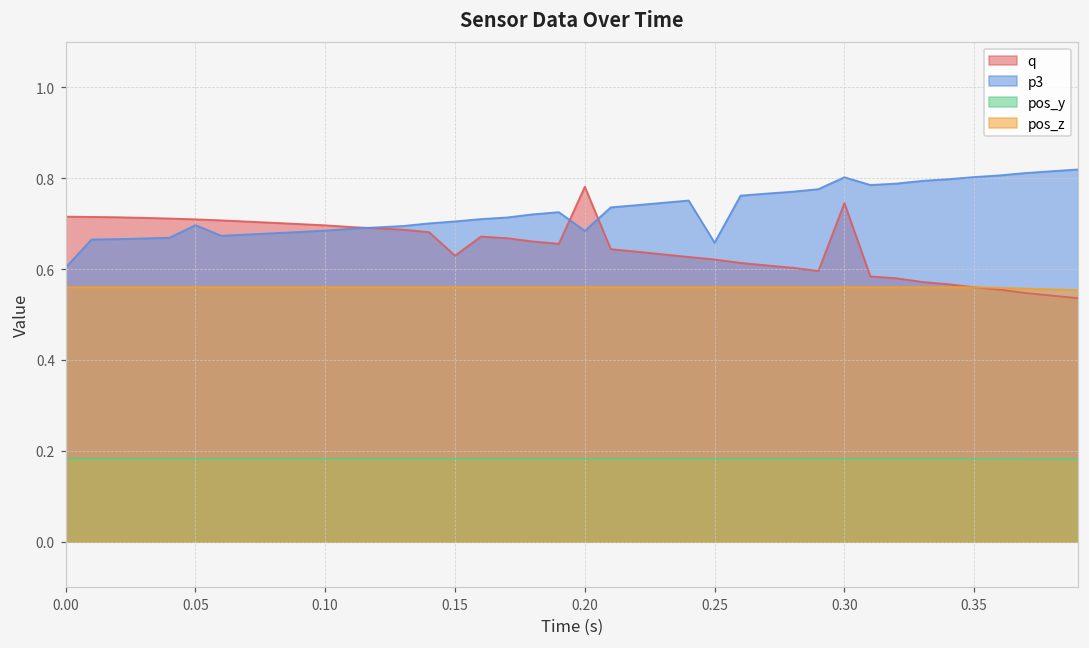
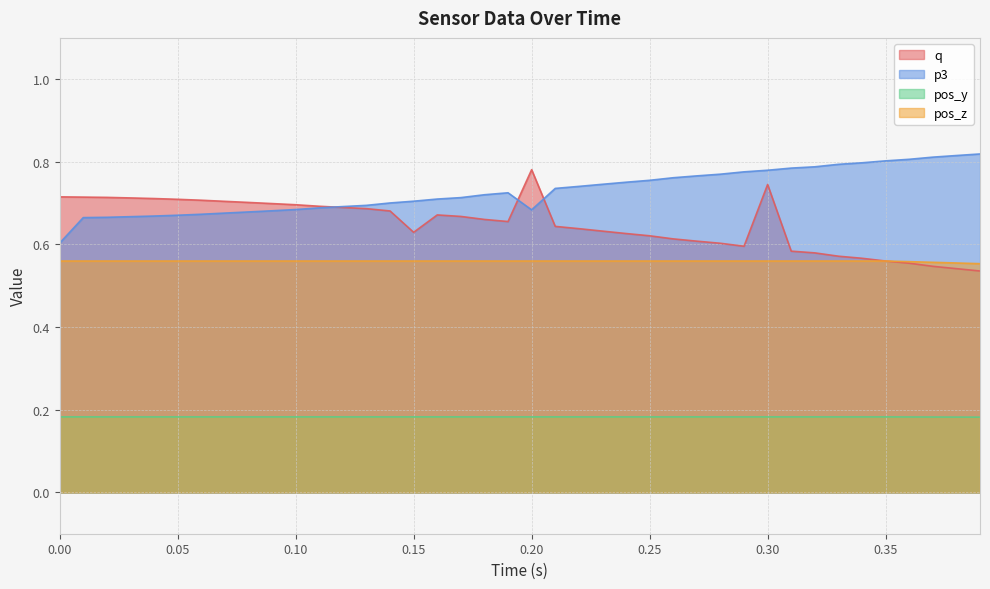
  {
    "q": {
      "0.00": 0.72,
      "0.05": 0.71,
      "0.10": 0.70,
      "0.15": 0.63,
      "0.20": 0.78,
      "0.25": 0.62,
      "0.30": 0.75
    },
    "p3": {
      "0.00": 0.60,
-     "0.05": 0.70,
+     "0.05": 0.67,
      "0.10": 0.68,
      "0.15": 0.70,
      "0.20": 0.68,
-     "0.25": 0.66,
-     "0.30": 0.80,
+     "0.25": 0.76,
+     "0.30": 0.78,
      "0.35": 0.80
    },
    "pos_y": {
      "0.00": 0.18,
      "0.05": 0.18,
      "0.10": 0.18,
      "0.15": 0.18,
      "0.20": 0.18,
      "0.25": 0.18,
      "0.30": 0.18,
      "0.35": 0.18
    },
    "pos_z": {
      "0.00": 0.56,
      "0.05": 0.56,
      "0.10": 0.56,
      "0.15": 0.56,
      "0.20": 0.56,
      "0.25": 0.56,
      "0.30": 0.56
    }
  }
